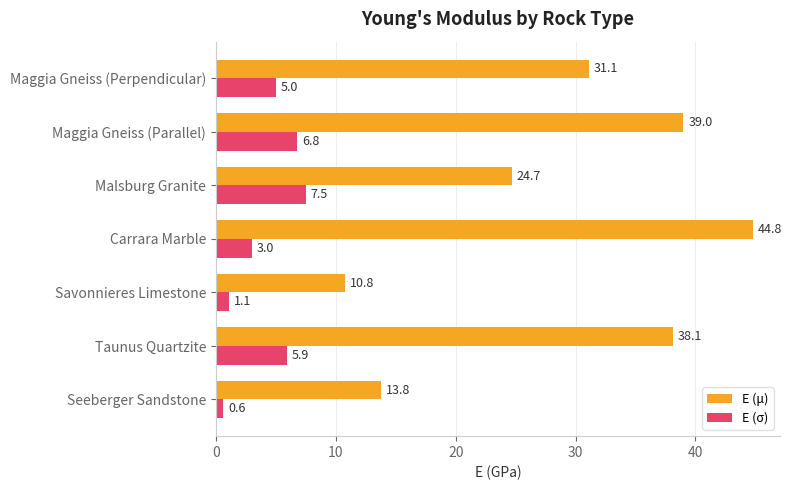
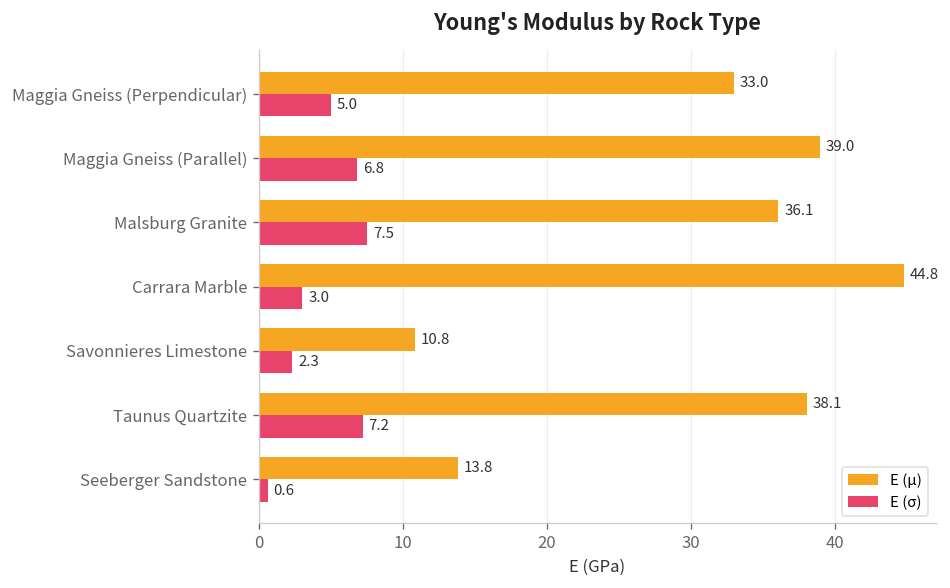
  {
    "E (μ)": {
-     "Maggia Gneiss (Perpendicular)": 31.1,
+     "Maggia Gneiss (Perpendicular)": 33.0,
      "Maggia Gneiss (Parallel)": 39.0,
-     "Malsburg Granite": 24.7,
+     "Malsburg Granite": 36.1,
      "Carrara Marble": 44.8,
      "Savonnieres Limestone": 10.8,
      "Taunus Quartzite": 38.1,
      "Seeberger Sandstone": 13.8
    },
    "E (σ)": {
      "Maggia Gneiss (Perpendicular)": 5.0,
      "Maggia Gneiss (Parallel)": 6.8,
      "Malsburg Granite": 7.5,
      "Carrara Marble": 3.0,
-     "Savonnieres Limestone": 1.1,
-     "Taunus Quartzite": 5.9,
+     "Savonnieres Limestone": 2.3,
+     "Taunus Quartzite": 7.2,
      "Seeberger Sandstone": 0.6
    }
  }
